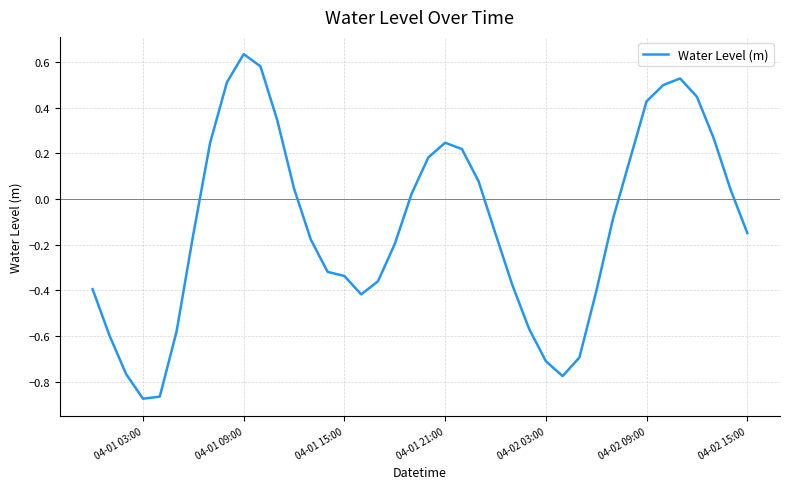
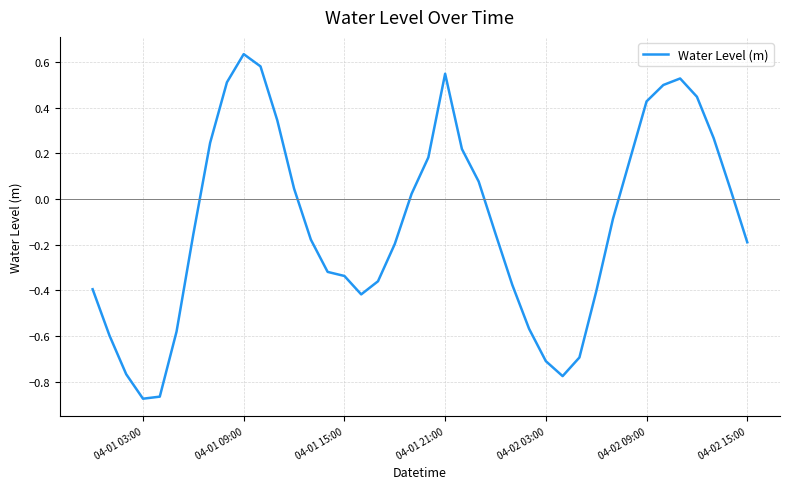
  {
    "04-01 03:00": -0.88,
    "04-01 09:00": 0.64,
    "04-01 15:00": -0.34,
-   "04-01 21:00": 0.25,
+   "04-01 21:00": 0.55,
    "04-02 03:00": -0.71,
    "04-02 09:00": 0.43,
-   "04-02 15:00": -0.15
+   "04-02 15:00": -0.19
  }
